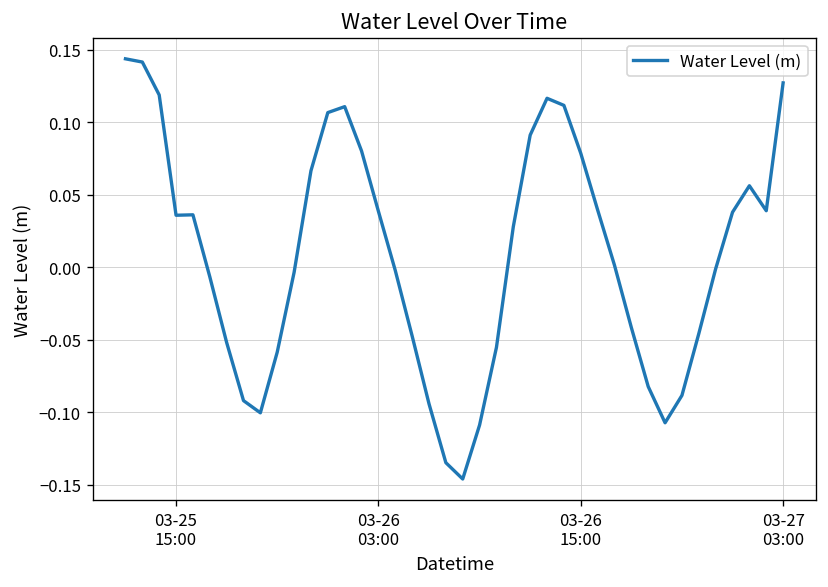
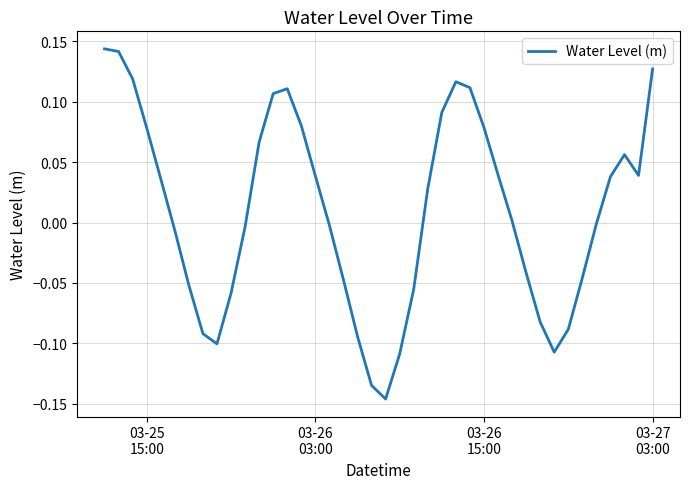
  {
-   "03-25 15:00": 0.036,
+   "03-25 15:00": 0.078,
    "03-26 03:00": 0.039,
    "03-26 15:00": 0.079,
    "03-27 03:00": 0.127
  }
